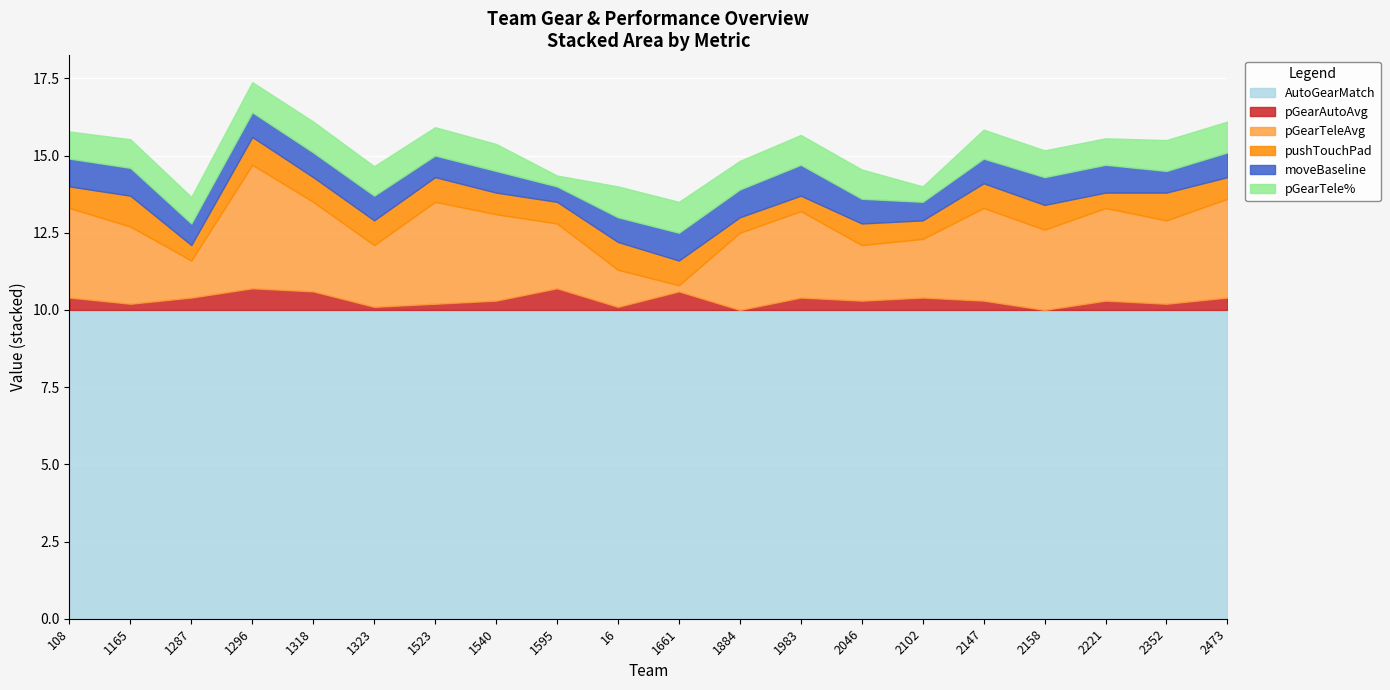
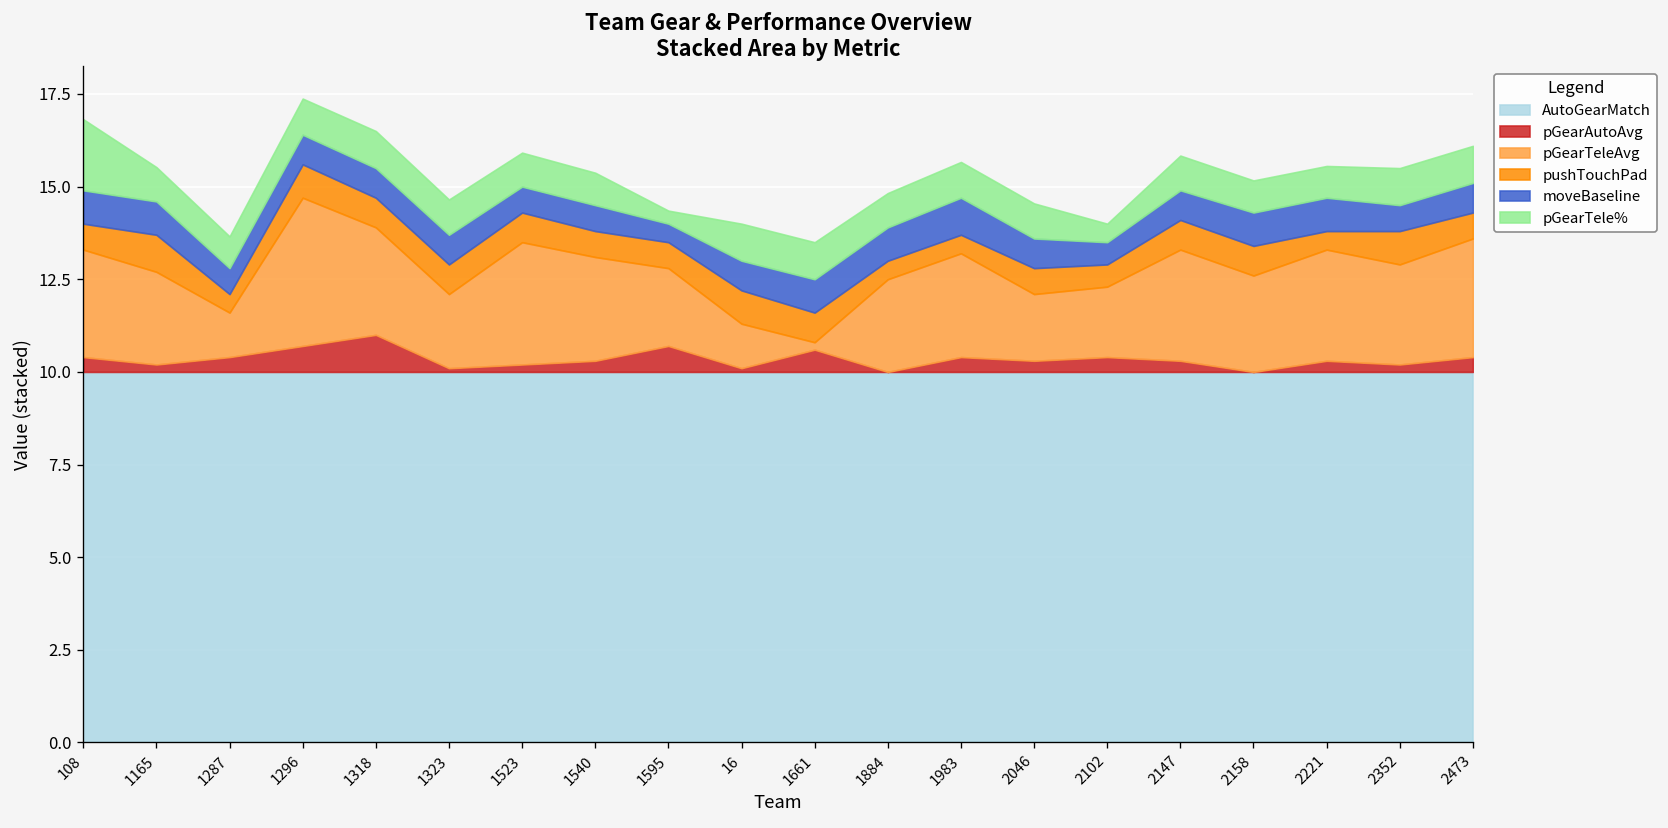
  {
    "AutoGearMatch": {
      "108": 10.0,
      "1165": 10.0,
      "1287": 10.0,
      "1296": 10.0,
      "1318": 10.0,
      "1323": 10.0,
      "1523": 10.0,
      "1540": 10.0,
      "1595": 10.0,
      "16": 10.0,
      "1661": 10.0,
      "1983": 10.0,
      "2046": 10.0,
      "2102": 10.0,
      "2147": 10.0,
      "2221": 10.0,
      "2352": 10.0,
      "2473": 10.0
    },
    "pGearAutoAvg": {
      "108": 0.4,
      "1165": 0.2,
      "1287": 0.4,
      "1296": 0.7,
-     "1318": 0.6,
+     "1318": 1.0,
      "1323": 0.1,
      "1523": 0.2,
      "1540": 0.3,
      "1595": 0.7,
      "16": 0.1,
      "1661": 0.6,
      "1983": 0.4,
      "2046": 0.3,
      "2102": 0.4,
      "2147": 0.3,
      "2221": 0.3,
      "2352": 0.2,
      "2473": 0.4
    },
    "pGearTeleAvg": {
      "108": 2.9,
      "1165": 2.5,
      "1287": 1.2,
      "1296": 4.0,
      "1318": 2.9,
      "1323": 2.0,
      "1523": 3.3,
      "1540": 2.8,
      "1595": 2.1,
      "16": 1.2,
      "1661": 0.2,
      "1884": 2.5,
      "1983": 2.8,
      "2046": 1.8,
      "2102": 1.9,
      "2147": 3.0,
      "2158": 2.6,
      "2221": 3.0,
      "2352": 2.7,
      "2473": 3.2
    },
    "pushTouchPad": {
      "108": 0.7,
      "1165": 1.0,
      "1287": 0.5,
      "1296": 0.9,
      "1318": 0.8,
      "1323": 0.8,
      "1523": 0.8,
      "1540": 0.7,
      "1595": 0.7,
      "16": 0.9,
      "1661": 0.8,
      "1884": 0.5,
      "1983": 0.5,
      "2046": 0.7,
      "2102": 0.6,
      "2147": 0.8,
      "2158": 0.8,
      "2221": 0.5,
      "2352": 0.9,
      "2473": 0.7
    },
    "moveBaseline": {
      "108": 0.9,
      "1165": 0.9,
      "1287": 0.7,
      "1296": 0.8,
      "1318": 0.8,
      "1323": 0.8,
      "1523": 0.7,
      "1540": 0.7,
      "1595": 0.5,
      "16": 0.8,
      "1661": 0.9,
      "1884": 0.9,
      "1983": 1.0,
      "2046": 0.8,
      "2102": 0.6,
      "2147": 0.8,
      "2158": 0.9,
      "2221": 0.9,
      "2352": 0.7,
      "2473": 0.8
    },
    "pGearTele%": {
-     "108": 0.9,
+     "108": 1.9,
      "1165": 0.9,
      "1287": 0.9,
      "1296": 1.0,
      "1318": 1.0,
      "1323": 1.0,
      "1523": 0.9,
      "1540": 0.9,
      "1595": 0.4,
      "16": 1.0,
      "1661": 1.0,
      "1884": 0.9,
      "1983": 1.0,
      "2046": 0.9,
      "2102": 0.5,
      "2147": 0.9,
      "2158": 0.9,
      "2221": 0.9,
      "2352": 1.0,
      "2473": 1.0
    }
  }
